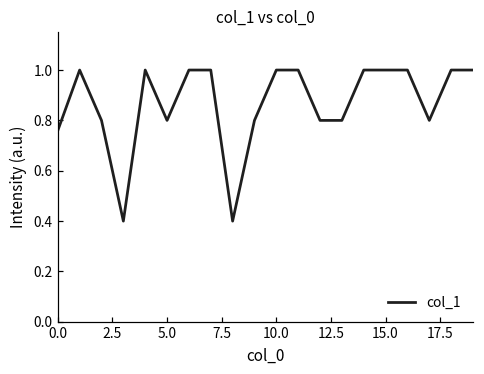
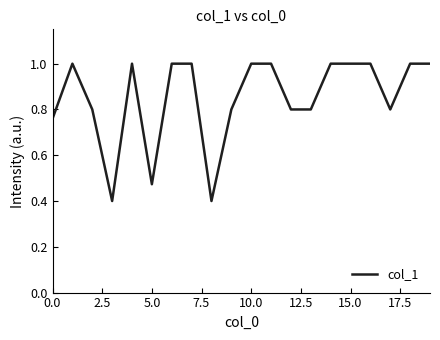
  {
    "0.0": 0.76,
-   "5.0": 0.80,
+   "5.0": 0.47,
    "10.0": 1.00,
    "15.0": 1.00
  }
